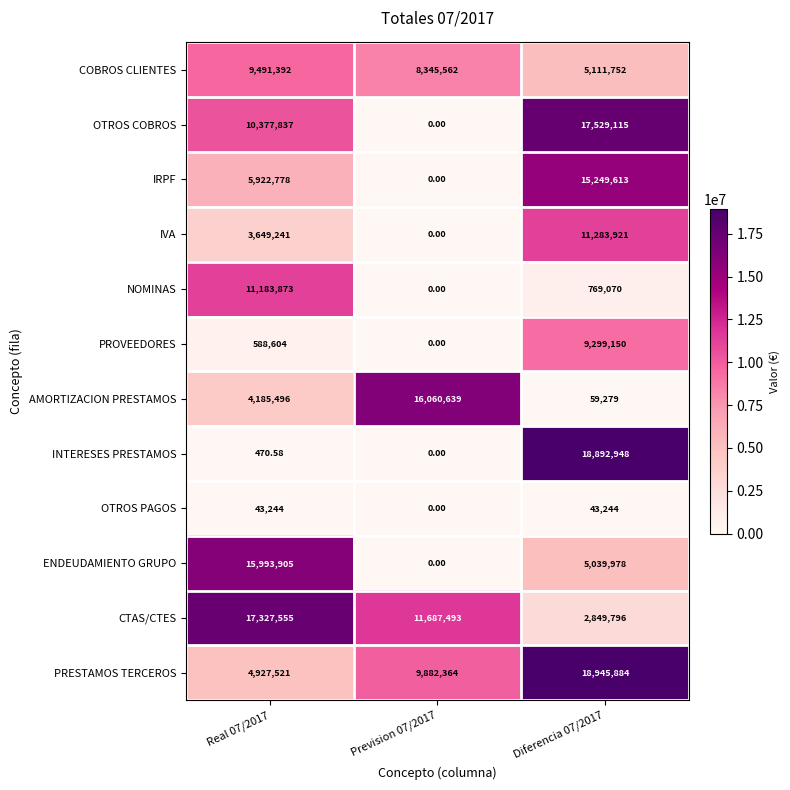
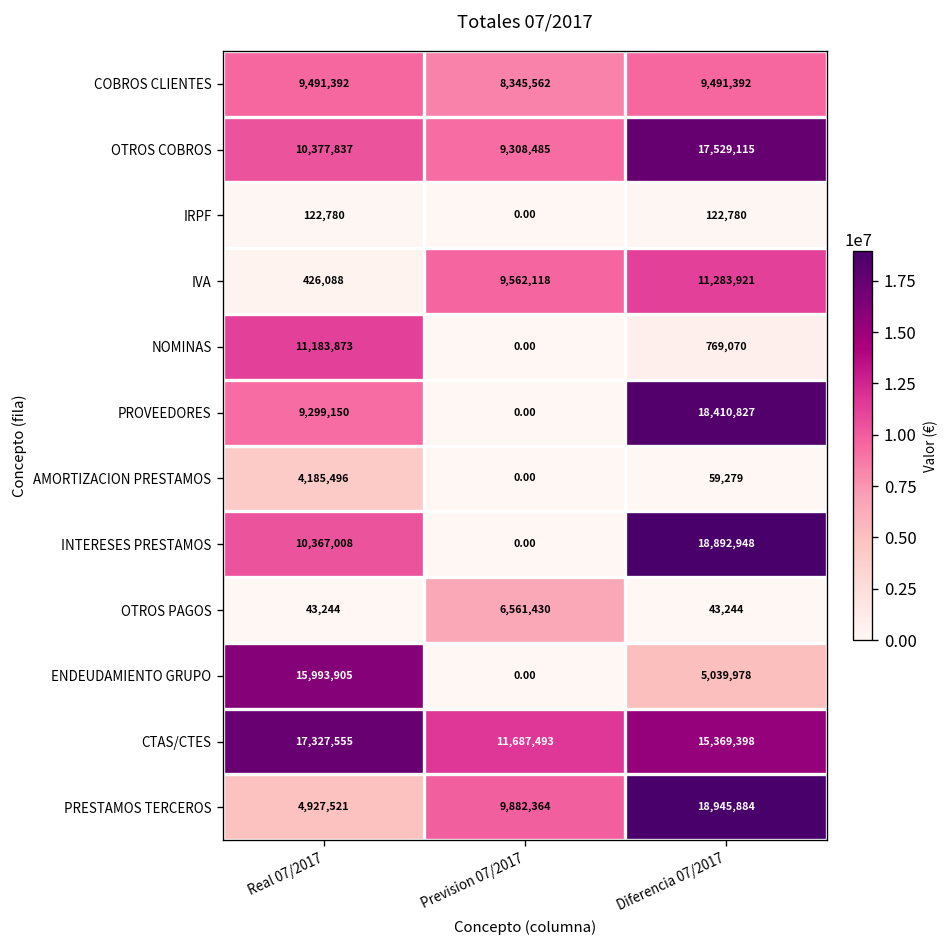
  {
    "COBROS CLIENTES": {
      "Real 07/2017": "9,491,392",
      "Prevision 07/2017": "8,345,562",
-     "Diferencia 07/2017": "5,111,752"
+     "Diferencia 07/2017": "9,491,392"
    },
    "OTROS COBROS": {
      "Real 07/2017": "10,377,837",
-     "Prevision 07/2017": "0.00",
+     "Prevision 07/2017": "9,308,485",
      "Diferencia 07/2017": "17,529,115"
    },
    "IRPF": {
-     "Real 07/2017": "5,922,778",
+     "Real 07/2017": "122,780",
      "Prevision 07/2017": "0.00",
-     "Diferencia 07/2017": "15,249,613"
+     "Diferencia 07/2017": "122,780"
    },
    "IVA": {
-     "Real 07/2017": "3,649,241",
-     "Prevision 07/2017": "0.00",
+     "Real 07/2017": "426,088",
+     "Prevision 07/2017": "9,562,118",
      "Diferencia 07/2017": "11,283,921"
    },
    "NOMINAS": {
      "Real 07/2017": "11,183,873",
      "Prevision 07/2017": "0.00",
      "Diferencia 07/2017": "769,070"
    },
    "PROVEEDORES": {
-     "Real 07/2017": "588,604",
+     "Real 07/2017": "9,299,150",
      "Prevision 07/2017": "0.00",
-     "Diferencia 07/2017": "9,299,150"
+     "Diferencia 07/2017": "18,410,827"
    },
    "AMORTIZACION PRESTAMOS": {
      "Real 07/2017": "4,185,496",
-     "Prevision 07/2017": "16,060,639",
+     "Prevision 07/2017": "0.00",
      "Diferencia 07/2017": "59,279"
    },
    "INTERESES PRESTAMOS": {
-     "Real 07/2017": "470.58",
+     "Real 07/2017": "10,367,008",
      "Prevision 07/2017": "0.00",
      "Diferencia 07/2017": "18,892,948"
    },
    "OTROS PAGOS": {
      "Real 07/2017": "43,244",
-     "Prevision 07/2017": "0.00",
+     "Prevision 07/2017": "6,561,430",
      "Diferencia 07/2017": "43,244"
    },
    "ENDEUDAMIENTO GRUPO": {
      "Real 07/2017": "15,993,905",
      "Prevision 07/2017": "0.00",
      "Diferencia 07/2017": "5,039,978"
    },
    "CTAS/CTES": {
      "Real 07/2017": "17,327,555",
      "Prevision 07/2017": "11,687,493",
-     "Diferencia 07/2017": "2,849,796"
+     "Diferencia 07/2017": "15,369,398"
    },
    "PRESTAMOS TERCEROS": {
      "Real 07/2017": "4,927,521",
      "Prevision 07/2017": "9,882,364",
      "Diferencia 07/2017": "18,945,884"
    }
  }
